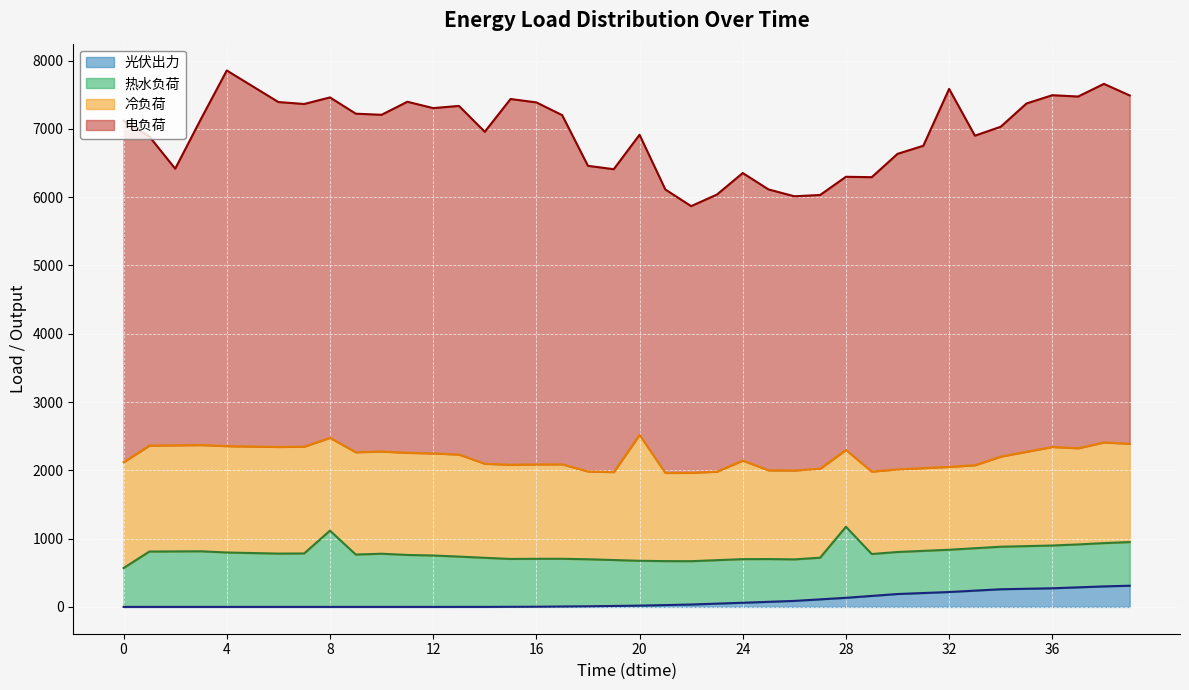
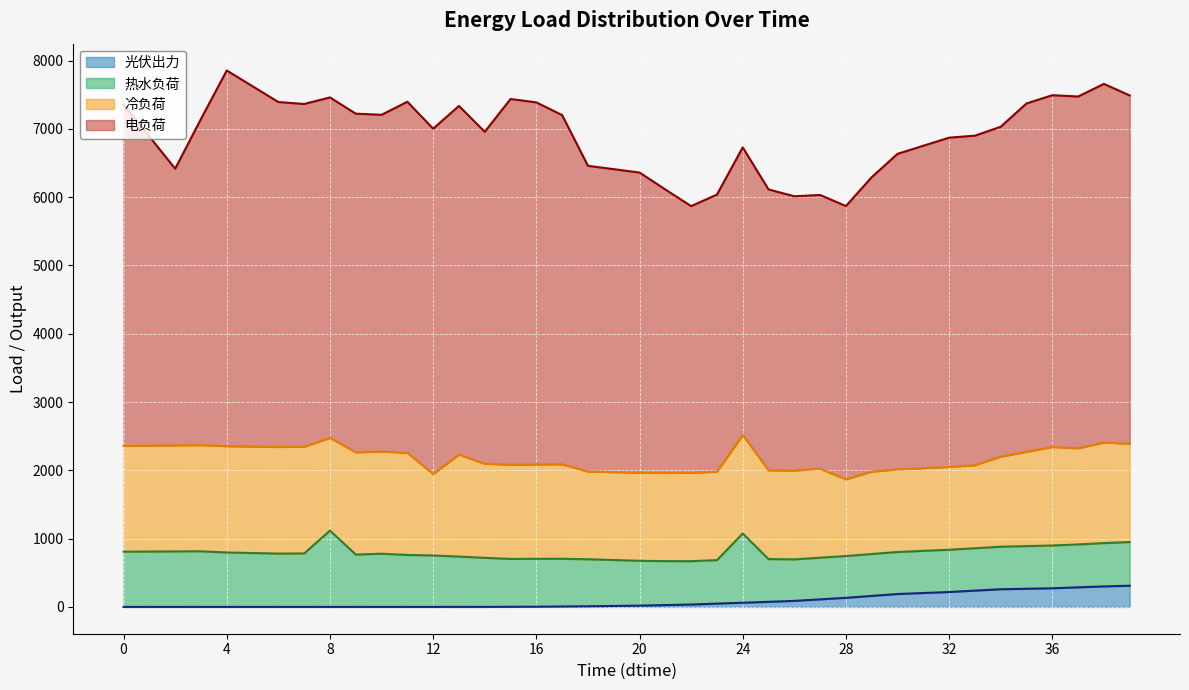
  {
    "光伏出力": {
      "0": 0,
      "4": 0,
      "8": 0,
      "12": 0,
      "16": 0,
      "20": 0,
      "24": 100,
      "28": 100,
      "32": 200,
      "36": 300
    },
    "热水负荷": {
-     "0": 600,
+     "0": 800,
      "4": 800,
      "8": 1100,
      "12": 800,
      "16": 700,
      "20": 700,
-     "24": 600,
-     "28": 1000,
+     "24": 1000,
+     "28": 600,
      "32": 600,
      "36": 600
    },
    "冷负荷": {
      "0": 1500,
      "4": 1600,
      "8": 1400,
-     "12": 1500,
+     "12": 1200,
      "16": 1400,
-     "20": 1800,
+     "20": 1300,
      "24": 1400,
      "28": 1100,
      "32": 1200,
      "36": 1400
    },
    "电负荷": {
      "4": 5500,
      "8": 5000,
      "12": 5100,
      "16": 5300,
      "20": 4400,
      "24": 4200,
      "28": 4000,
-     "32": 5500,
+     "32": 4800,
      "36": 5200
    }
  }
